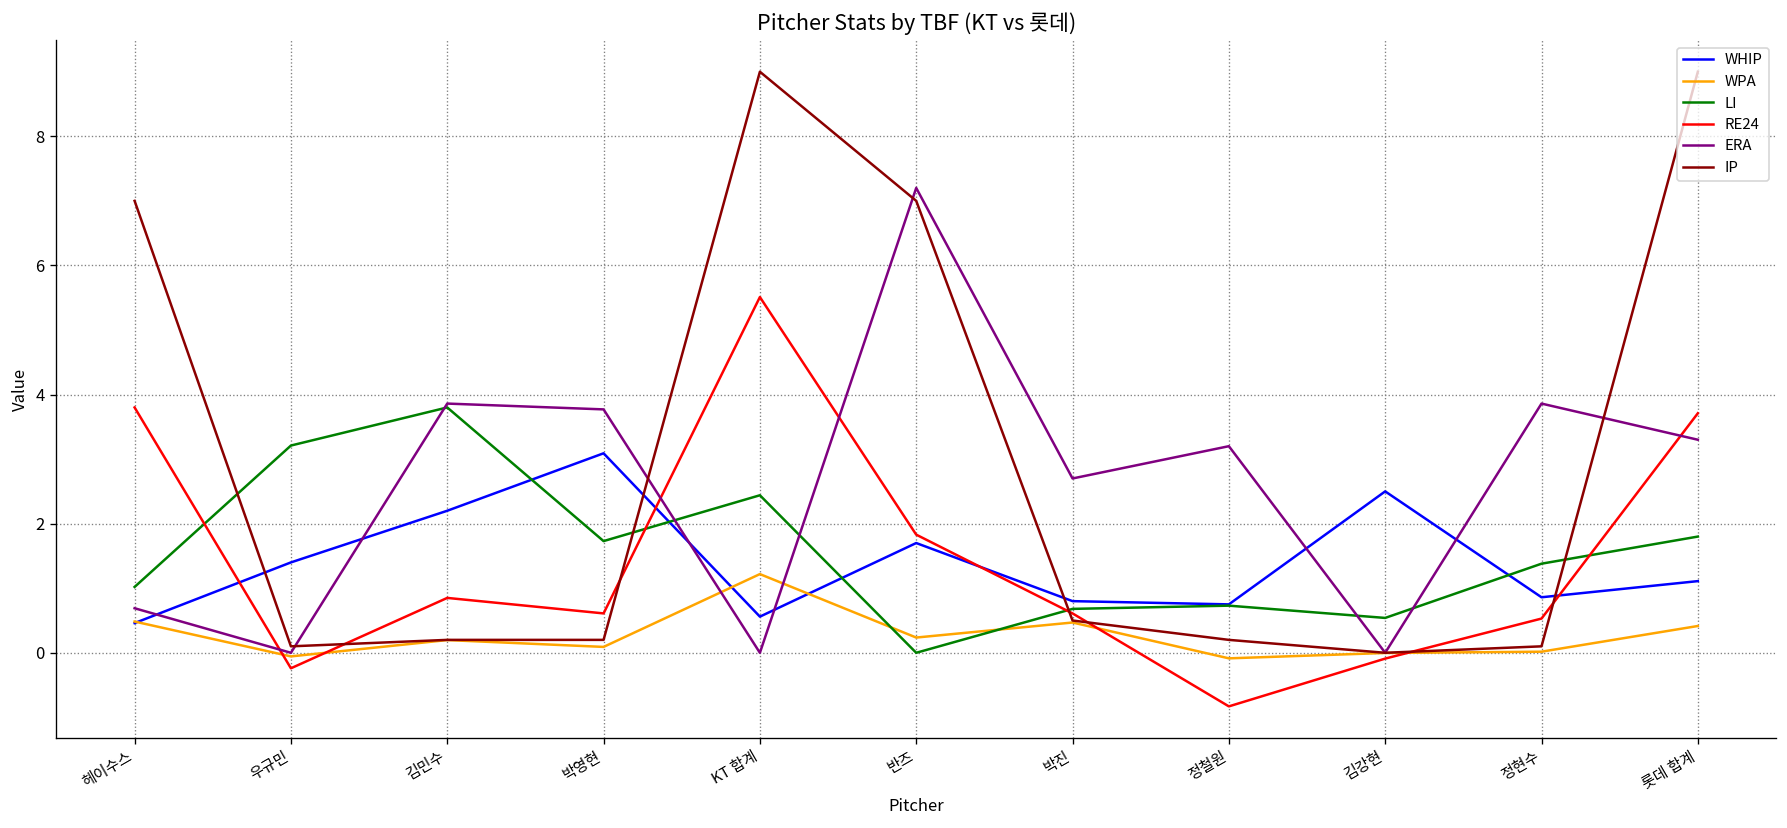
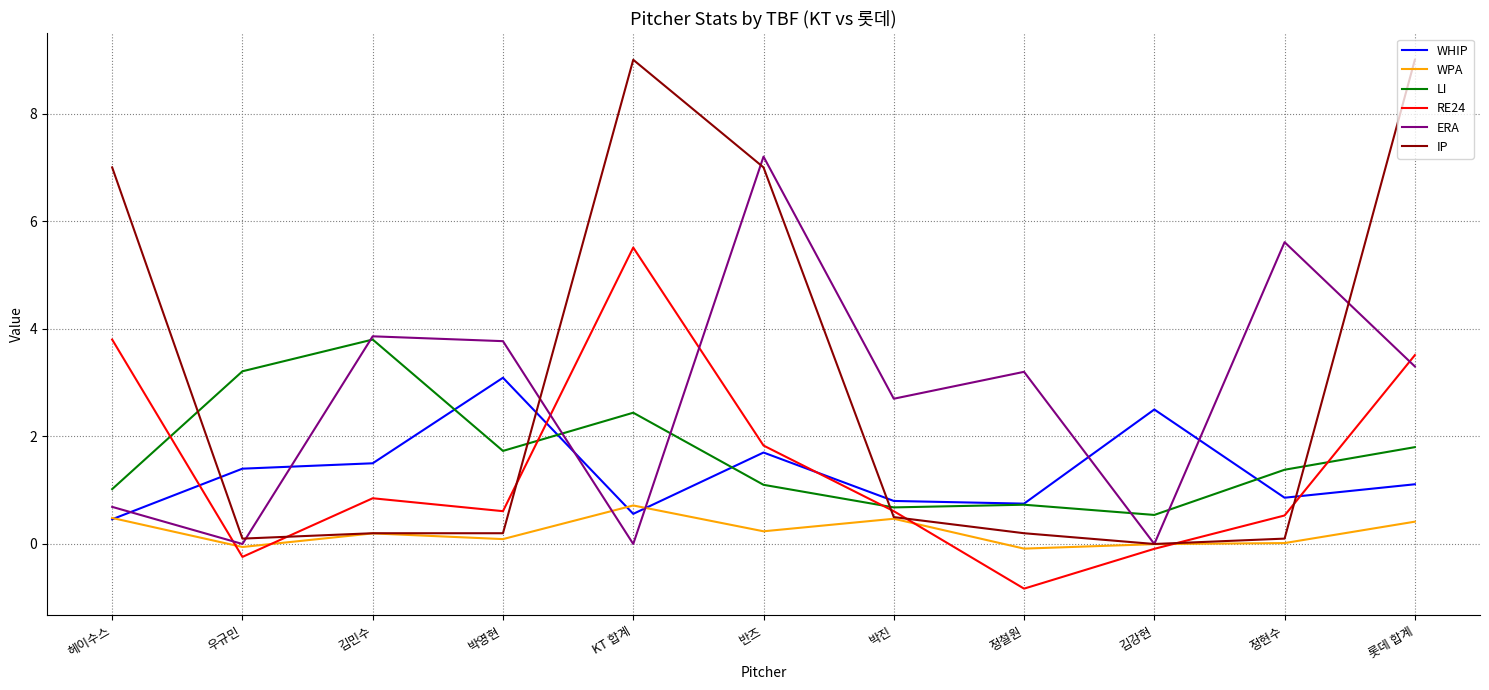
  {
    "WHIP": {
      "우규민": 1.4,
-     "김민수": 2.2,
+     "김민수": 1.5,
      "박영현": 3.1,
      "KT 합계": 0.6,
      "반즈": 1.7,
      "박진": 0.8,
      "김강현": 2.5,
      "정현수": 0.9,
      "롯데 합계": 1.1
    },
    "WPA": {
      "우규민": -0.1,
      "박영현": 0.1,
-     "KT 합계": 1.2,
+     "KT 합계": 0.7,
      "반즈": 0.2,
      "정철원": -0.1,
      "정현수": 0.0,
      "롯데 합계": 0.4
    },
    "LI": {
      "헤이수스": 1.0,
      "우규민": 3.2,
      "김민수": 3.8,
      "박영현": 1.7,
      "KT 합계": 2.4,
-     "반즈": 0.0,
+     "반즈": 1.1,
      "박진": 0.7,
      "김강현": 0.5,
      "정현수": 1.4,
      "롯데 합계": 1.8
    },
    "RE24": {
      "헤이수스": 3.8,
      "우규민": -0.2,
      "김민수": 0.9,
      "박영현": 0.6,
      "KT 합계": 5.5,
      "반즈": 1.8,
      "박진": 0.6,
      "정철원": -0.8,
      "김강현": -0.1,
      "정현수": 0.5,
-     "롯데 합계": 3.7
+     "롯데 합계": 3.5
    },
    "ERA": {
      "헤이수스": 0.7,
      "우규민": 0.0,
      "김민수": 3.9,
      "박영현": 3.8,
      "KT 합계": 0.0,
      "반즈": 7.2,
      "박진": 2.7,
      "정철원": 3.2,
-     "정현수": 3.9,
+     "정현수": 5.6,
      "롯데 합계": 3.3
    },
    "IP": {
      "헤이수스": 7.0,
      "우규민": 0.1,
      "박영현": 0.2,
      "KT 합계": 9.0,
      "반즈": 7.0,
      "정철원": 0.2,
      "정현수": 0.1
    }
  }
